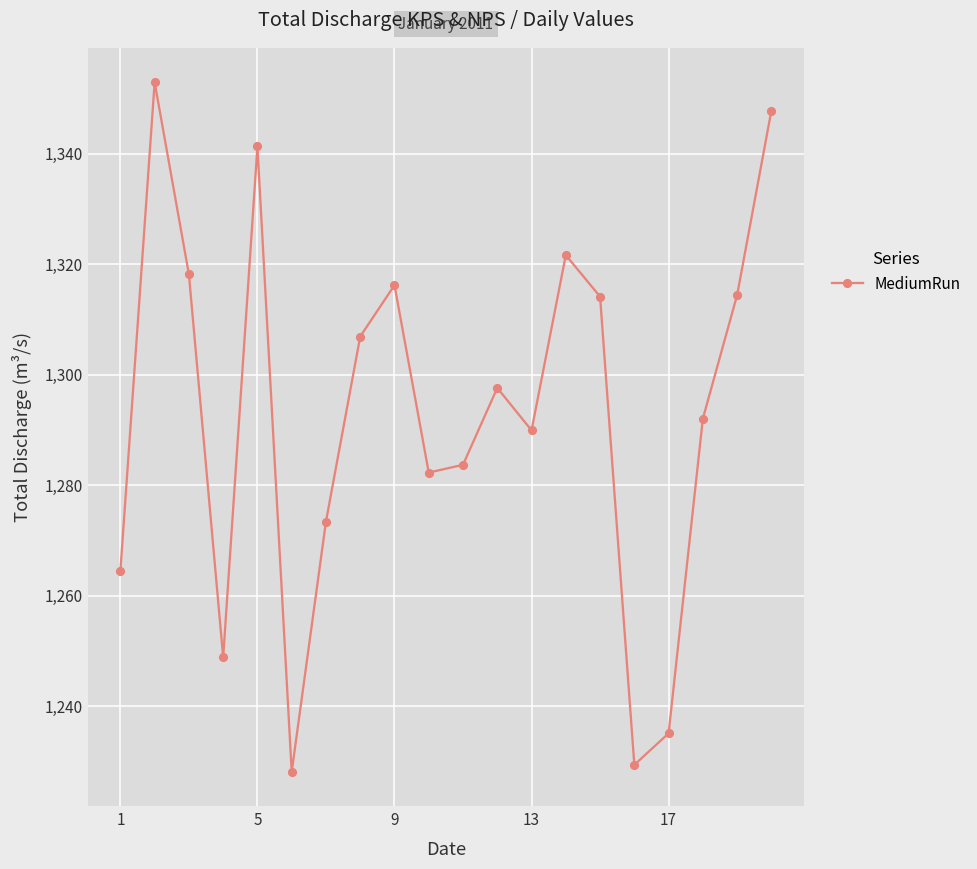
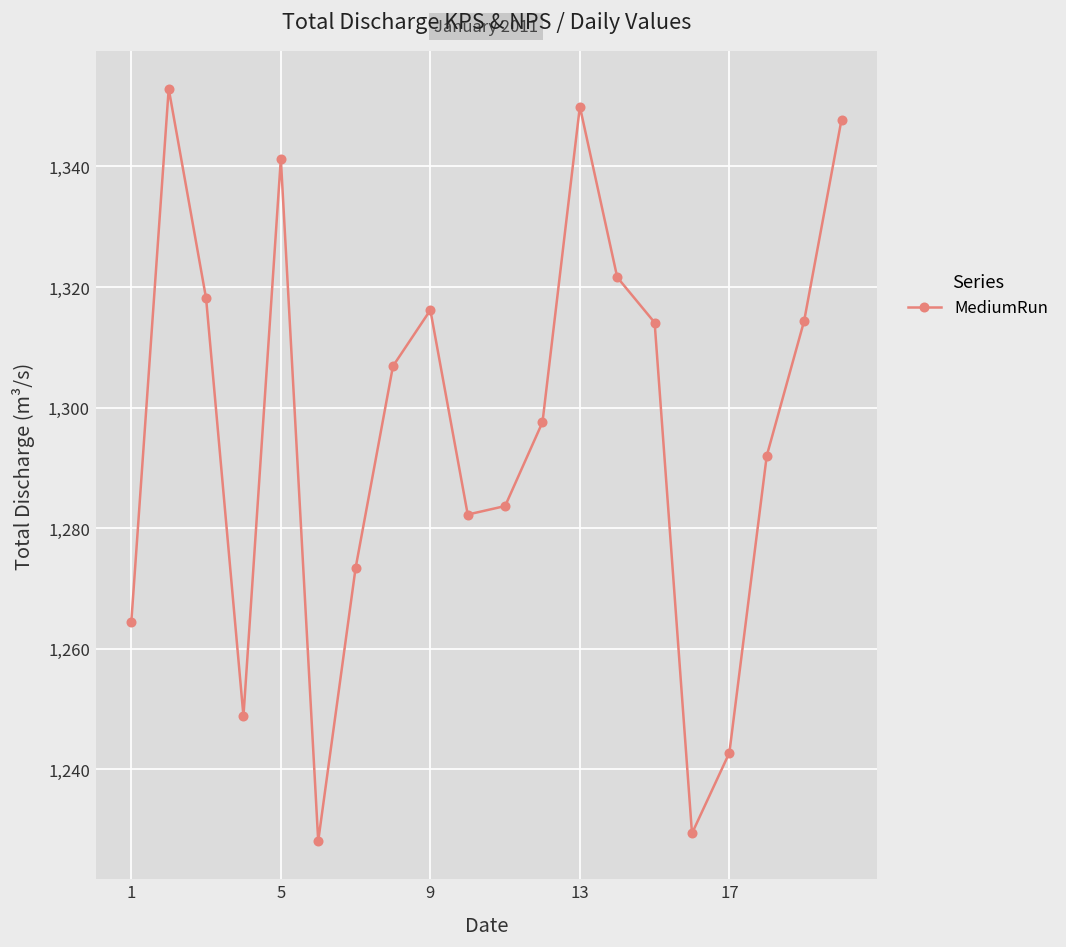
  {
    "1": "1,264",
    "5": "1,341",
    "9": "1,316",
-   "13": "1,290",
-   "17": "1,235"
+   "13": "1,350",
+   "17": "1,243"
  }
